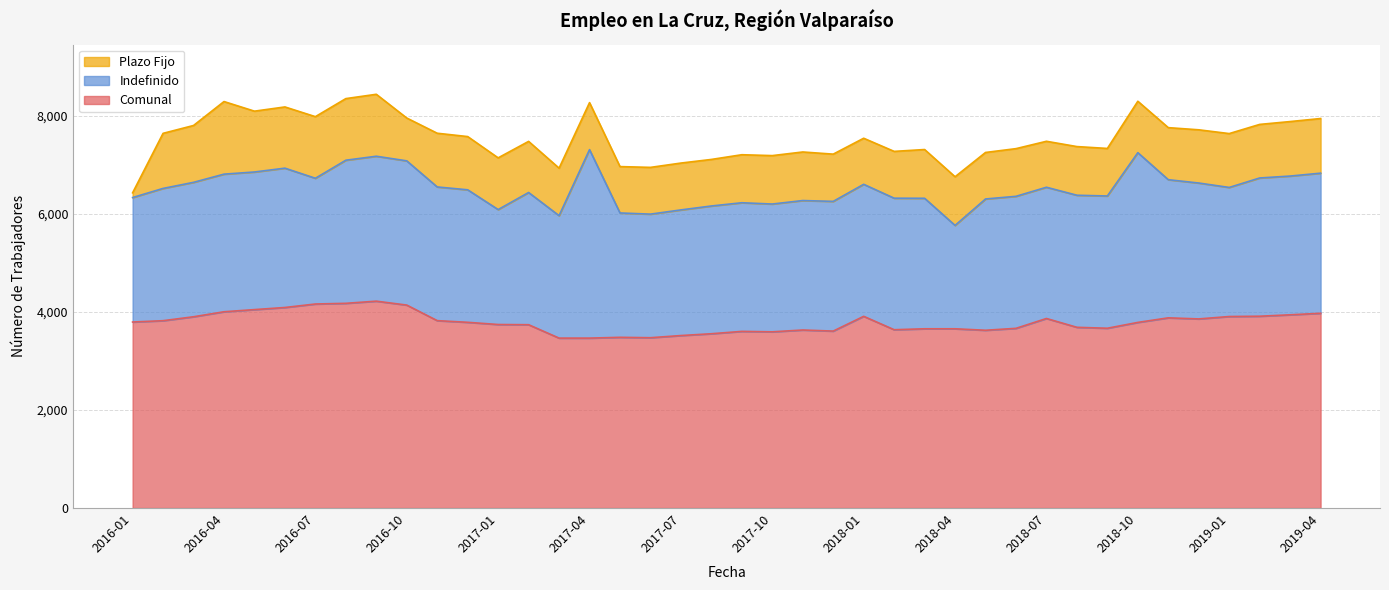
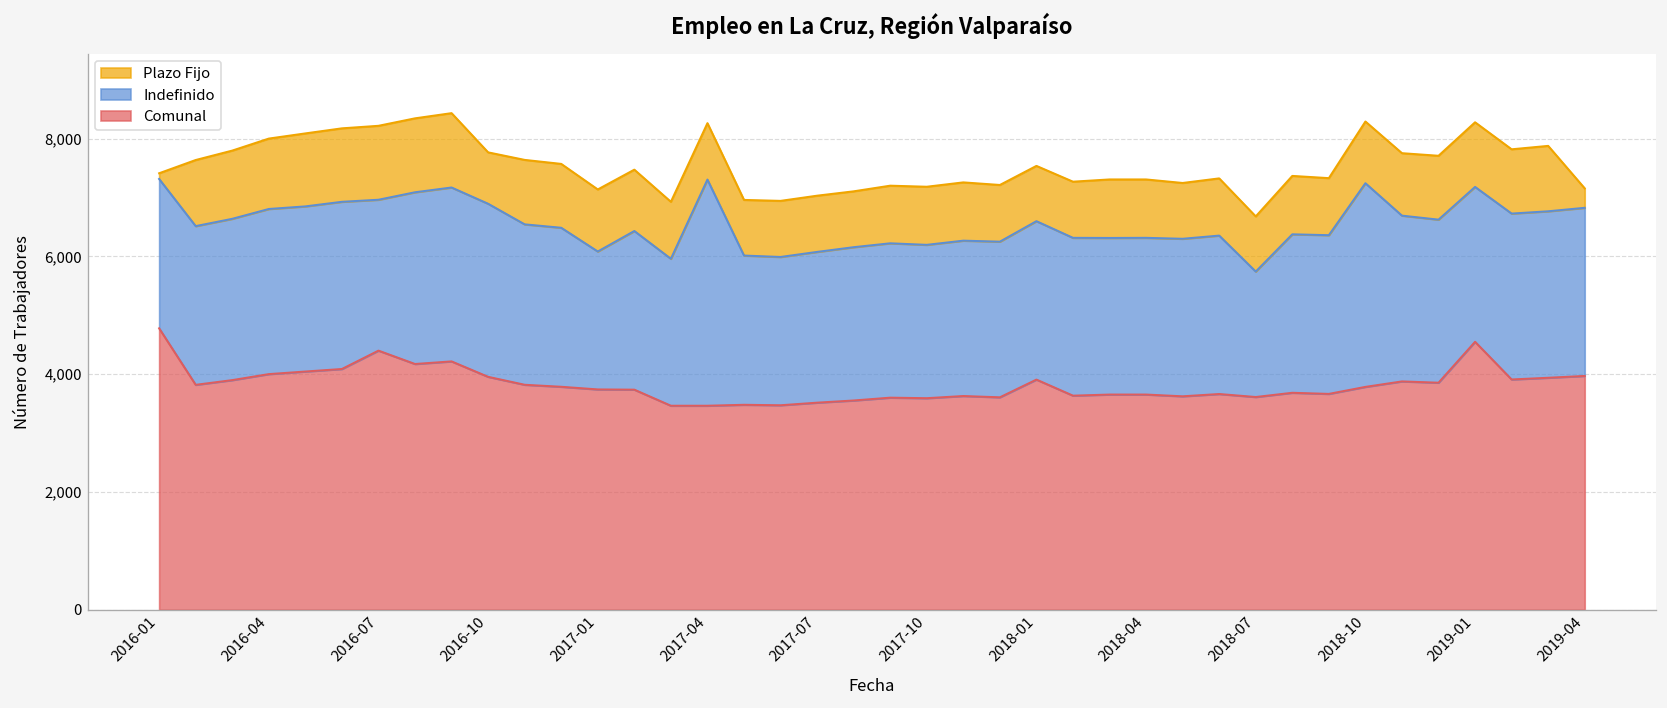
  {
    "Comunal": {
-     "2016-01": "3,800",
+     "2016-01": "4,800",
      "2016-04": "4,000",
-     "2016-07": "4,200",
-     "2016-10": "4,100",
+     "2016-07": "4,400",
+     "2016-10": "4,000",
      "2017-01": "3,700",
      "2017-04": "3,500",
      "2017-07": "3,500",
      "2017-10": "3,600",
      "2018-01": "3,900",
      "2018-04": "3,700",
-     "2018-07": "3,900",
+     "2018-07": "3,600",
      "2018-10": "3,800",
-     "2019-01": "3,900",
+     "2019-01": "4,600",
      "2019-04": "4,000"
    },
    "Indefinido": {
      "2016-01": "2,500",
      "2016-04": "2,800",
      "2016-07": "2,600",
      "2016-10": "2,900",
      "2017-01": "2,300",
      "2017-04": "3,800",
      "2017-07": "2,600",
      "2017-10": "2,600",
      "2018-01": "2,700",
-     "2018-04": "2,100",
-     "2018-07": "2,700",
+     "2018-04": "2,700",
+     "2018-07": "2,100",
      "2018-10": "3,500",
      "2019-01": "2,600",
      "2019-04": "2,900"
    },
    "Plazo Fijo": {
      "2016-01": "100",
-     "2016-04": "1,500",
+     "2016-04": "1,200",
      "2016-07": "1,300",
      "2016-10": "900",
      "2017-01": "1,100",
      "2017-04": "1,000",
      "2017-07": "1,000",
      "2017-10": "1,000",
      "2018-01": "900",
      "2018-04": "1,000",
      "2018-07": "900",
      "2018-10": "1,000",
      "2019-01": "1,100",
-     "2019-04": "1,100"
+     "2019-04": "300"
    }
  }
